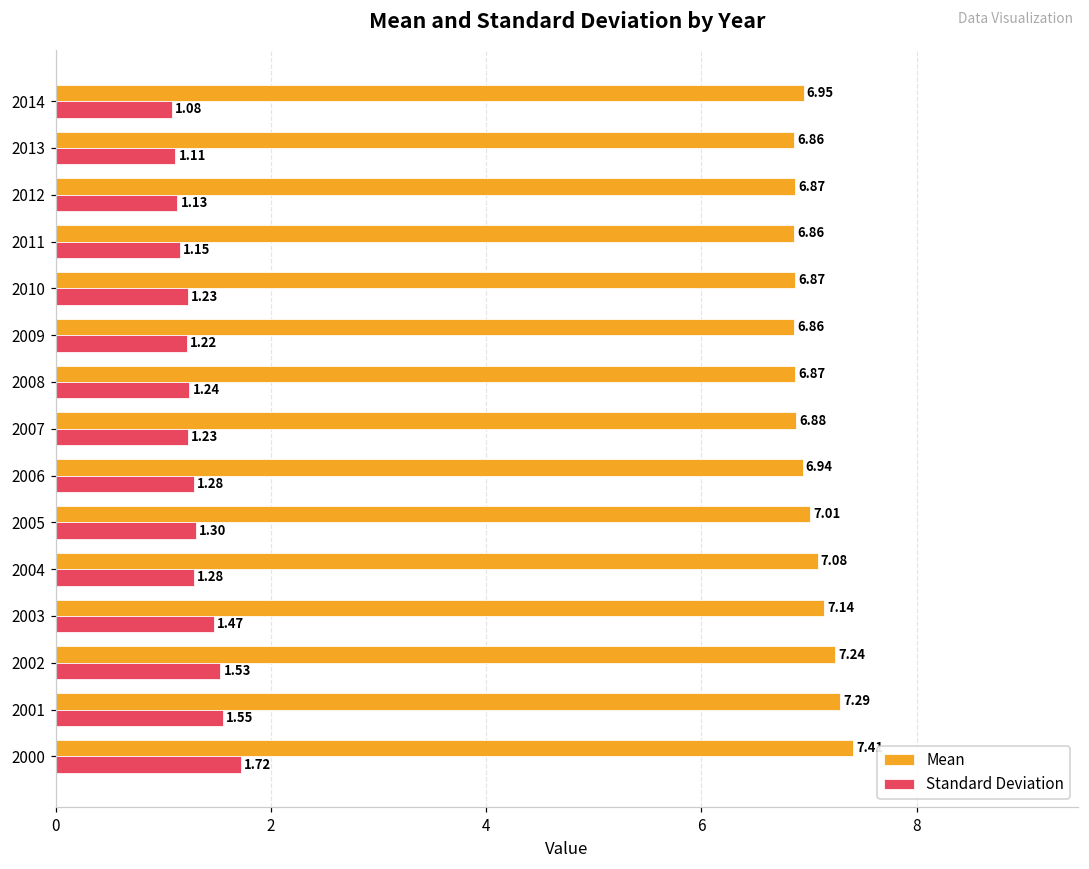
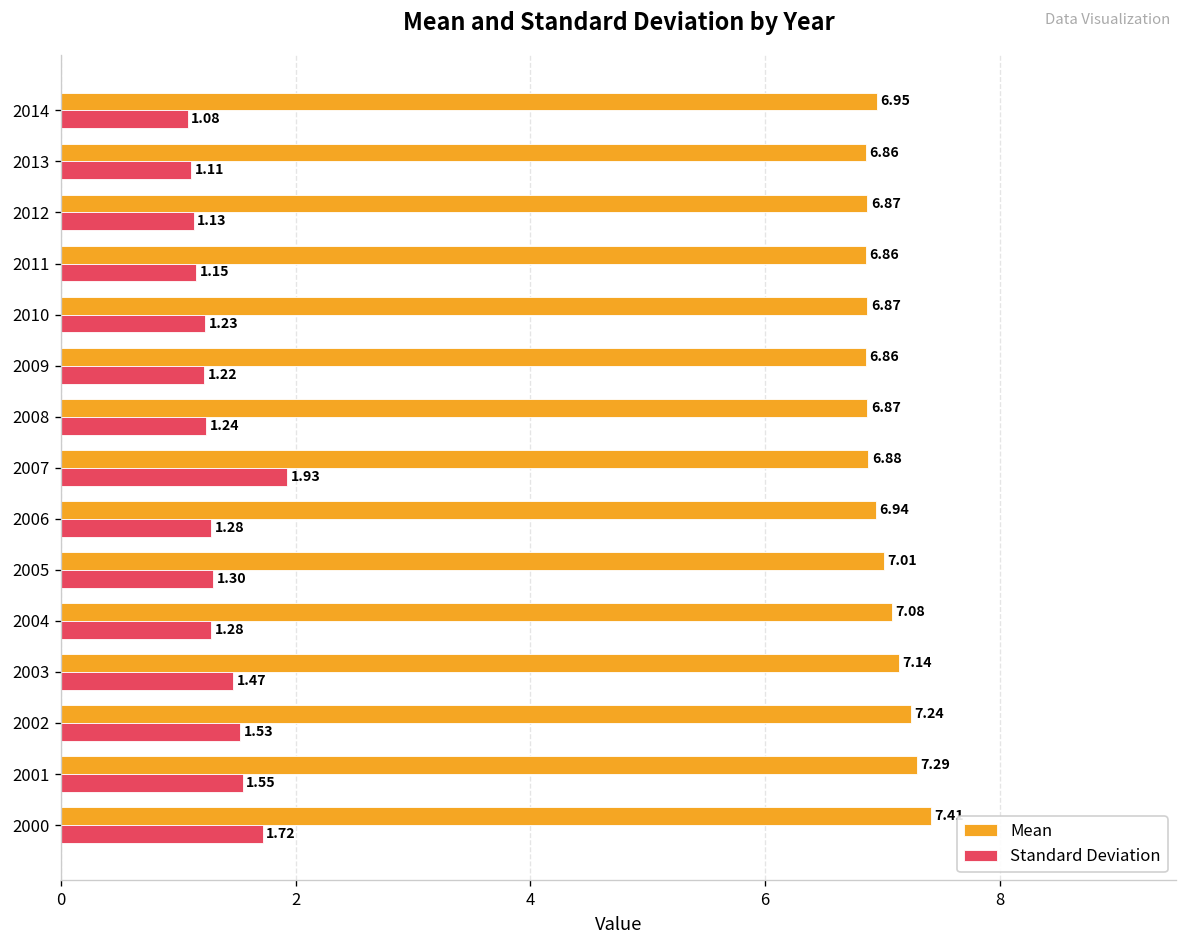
  {
    "Mean": {
      "2014": 6.95,
      "2013": 6.86,
      "2012": 6.87,
      "2011": 6.86,
      "2010": 6.87,
      "2009": 6.86,
      "2008": 6.87,
      "2007": 6.88,
      "2006": 6.94,
      "2005": 7.01,
      "2004": 7.08,
      "2003": 7.14,
      "2002": 7.24,
      "2001": 7.29
    },
    "Standard Deviation": {
      "2014": 1.08,
      "2013": 1.11,
      "2012": 1.13,
      "2011": 1.15,
      "2010": 1.23,
      "2009": 1.22,
      "2008": 1.24,
-     "2007": 1.23,
+     "2007": 1.93,
      "2006": 1.28,
      "2005": 1.30,
      "2004": 1.28,
      "2003": 1.47,
      "2002": 1.53,
      "2001": 1.55,
      "2000": 1.72
    }
  }
